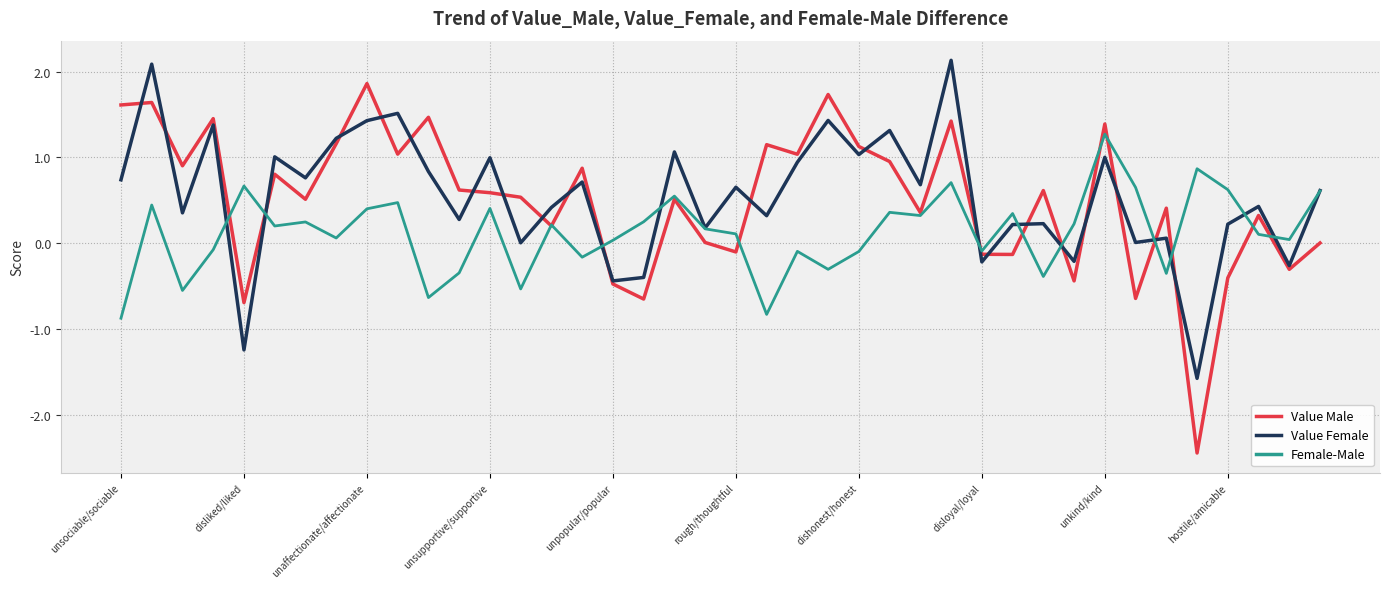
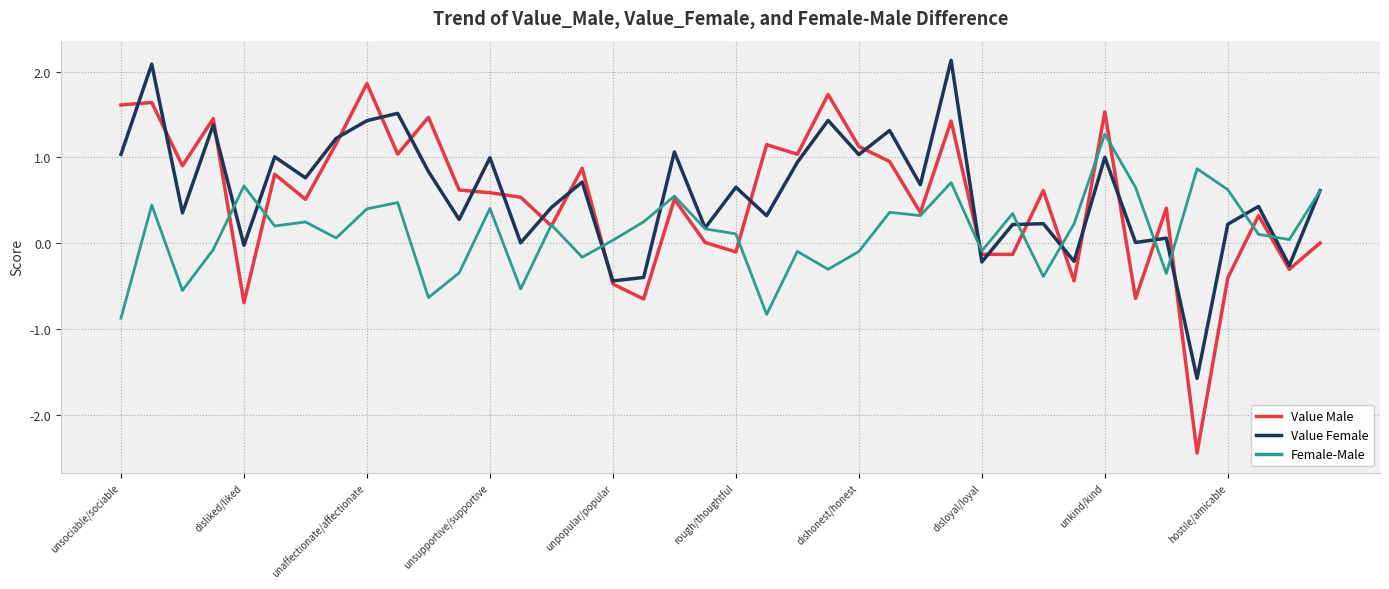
  {
    "Value Male": {
      "unsociable/sociable": 1.6,
      "disliked/liked": -0.7,
      "unaffectionate/affectionate": 1.9,
      "unsupportive/supportive": 0.6,
      "unpopular/popular": -0.5,
      "rough/thoughtful": -0.1,
      "dishonest/honest": 1.1,
      "disloyal/loyal": -0.1,
-     "unkind/kind": 1.4,
+     "unkind/kind": 1.5,
      "hostile/amicable": -0.4
    },
    "Value Female": {
-     "unsociable/sociable": 0.7,
-     "disliked/liked": -1.2,
+     "unsociable/sociable": 1.0,
+     "disliked/liked": 0.0,
      "unaffectionate/affectionate": 1.4,
      "unsupportive/supportive": 1.0,
      "unpopular/popular": -0.4,
      "rough/thoughtful": 0.7,
      "dishonest/honest": 1.0,
      "disloyal/loyal": -0.2,
      "unkind/kind": 1.0,
      "hostile/amicable": 0.2
    },
    "Female-Male": {
      "unsociable/sociable": -0.9,
      "disliked/liked": 0.7,
      "unaffectionate/affectionate": 0.4,
      "unsupportive/supportive": 0.4,
      "unpopular/popular": 0.0,
      "rough/thoughtful": 0.1,
      "dishonest/honest": -0.1,
      "disloyal/loyal": -0.1,
      "unkind/kind": 1.3,
      "hostile/amicable": 0.6
    }
  }
